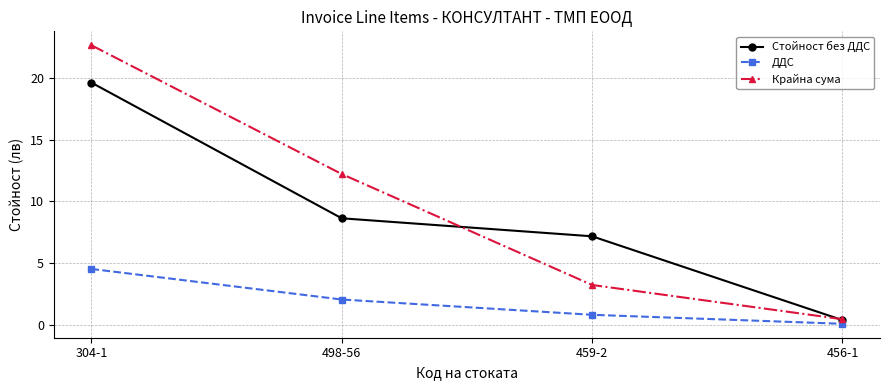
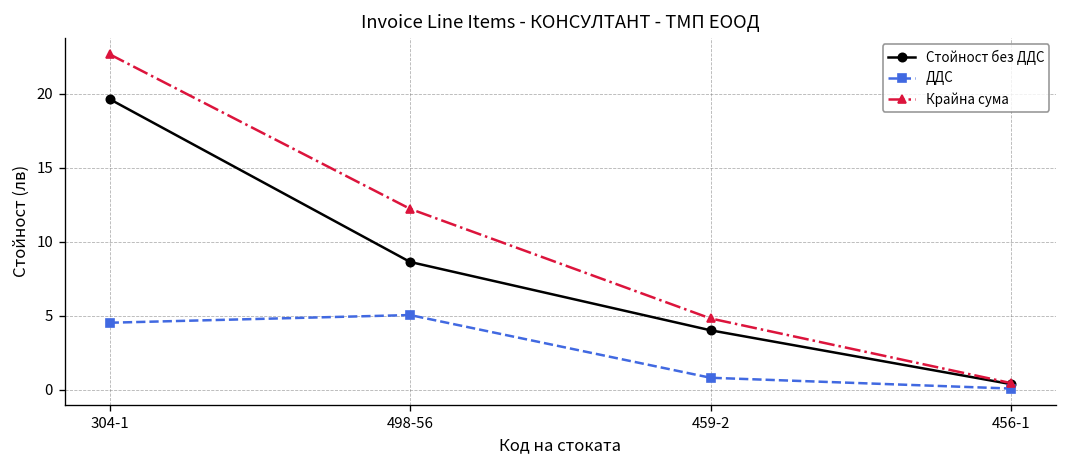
  {
    "Стойност без ДДС": {
      "304-1": 19.6,
      "498-56": 8.6,
-     "459-2": 7.2
+     "459-2": 4.0
    },
    "ДДС": {
      "304-1": 4.5,
-     "498-56": 2.0,
+     "498-56": 5.0,
      "459-2": 0.8,
      "456-1": 0.1
    },
    "Крайна сума": {
      "304-1": 22.7,
      "498-56": 12.2,
-     "459-2": 3.2
+     "459-2": 4.8
    }
  }
